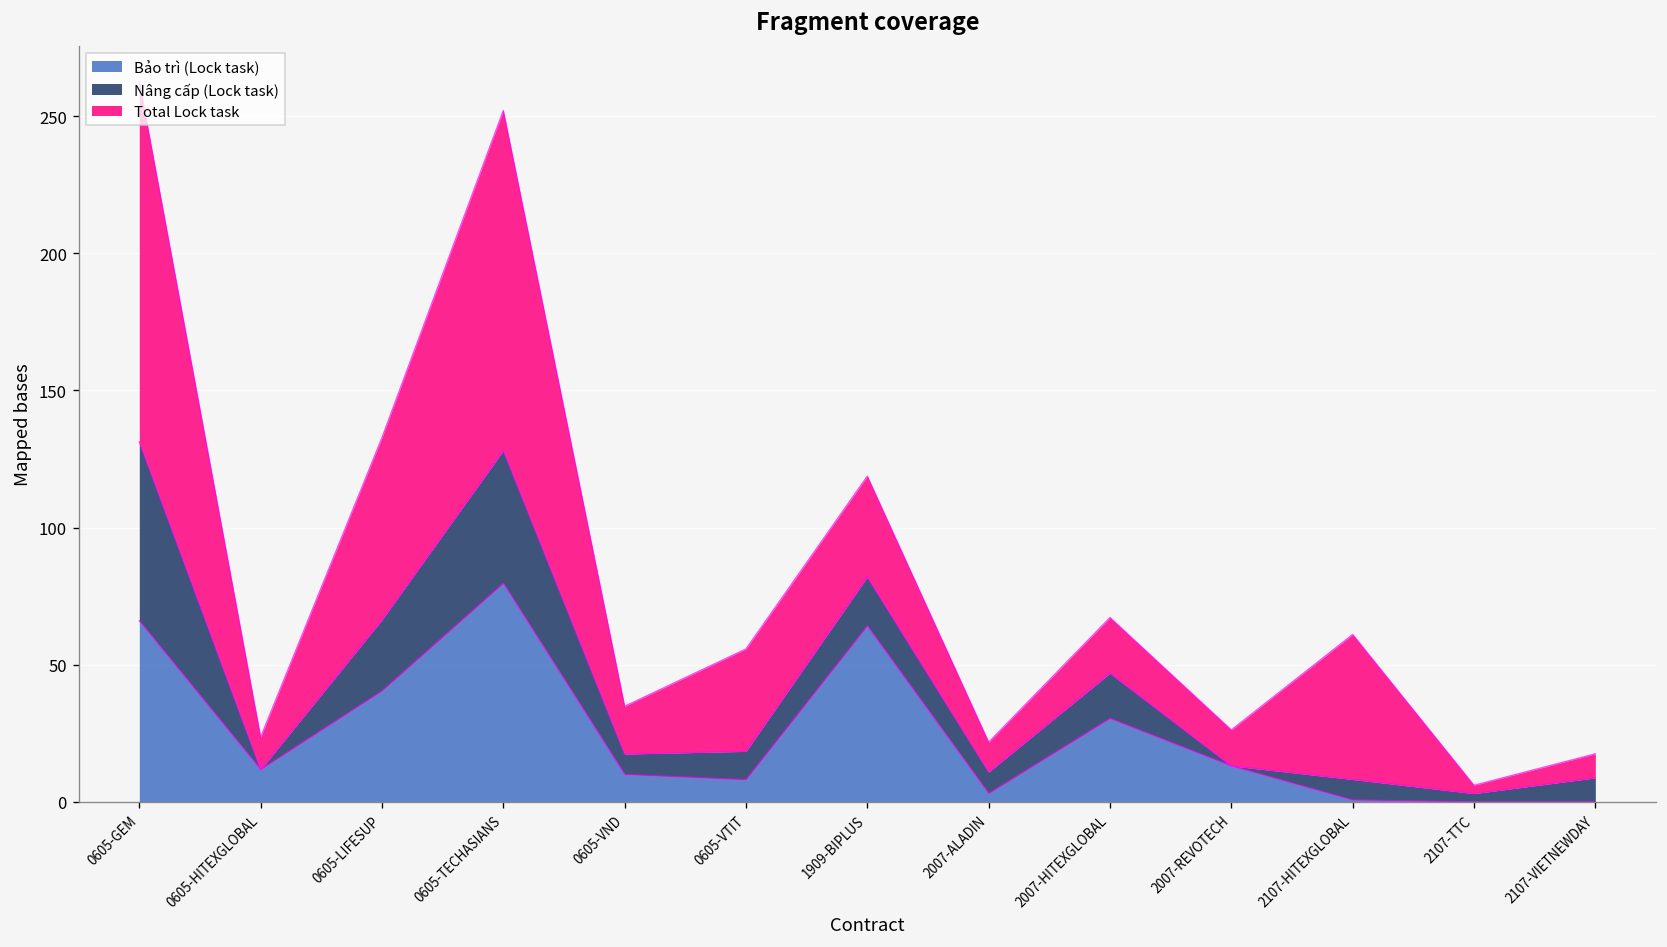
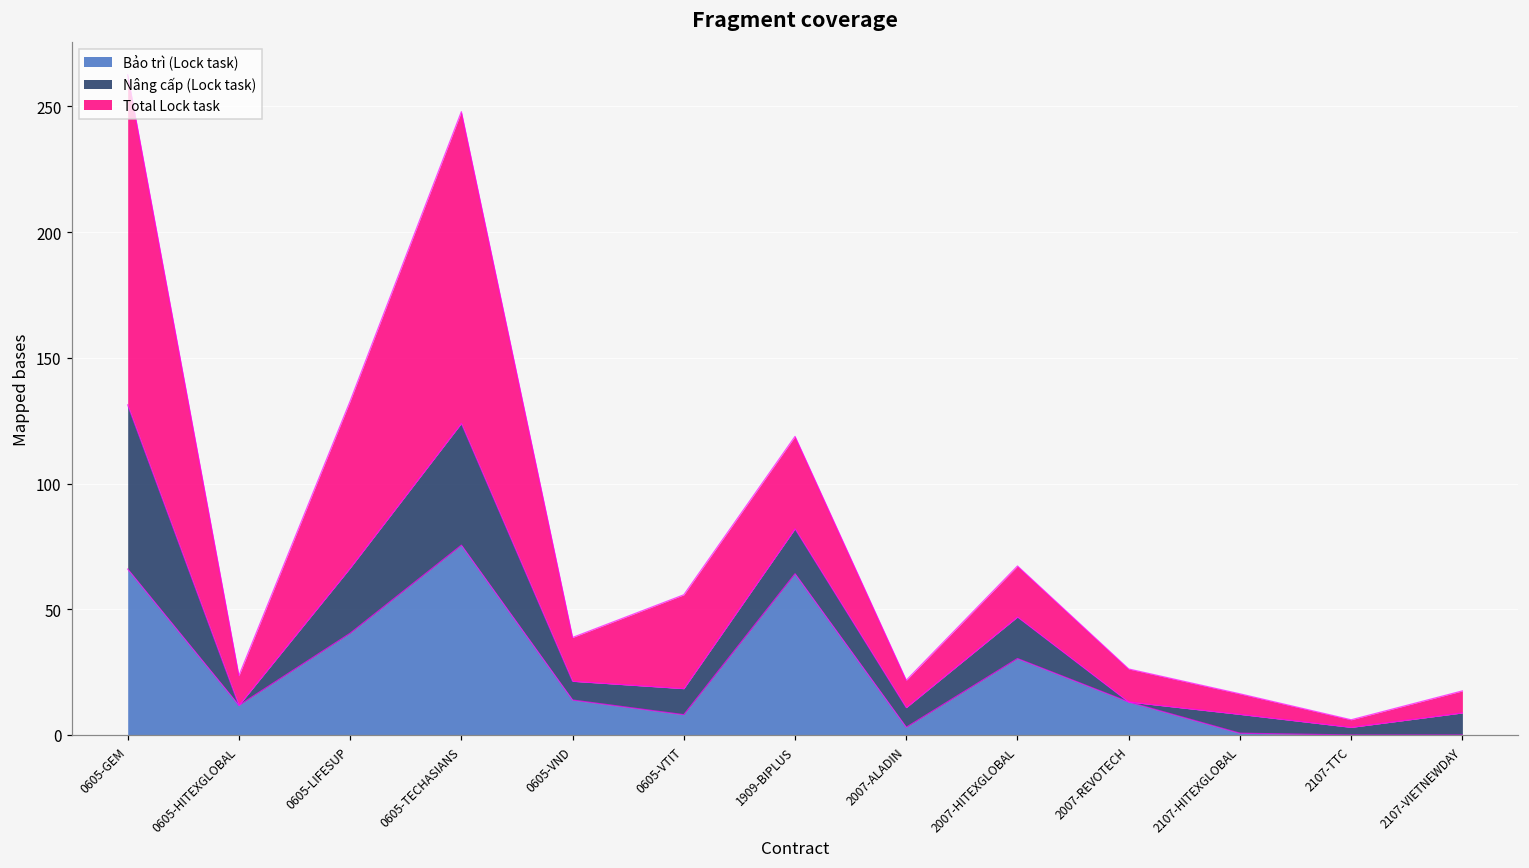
  {
    "Bảo trì (Lock task)": {
      "0605-GEM": 66,
      "0605-LIFESUP": 40,
-     "0605-TECHASIANS": 80,
-     "0605-VND": 10,
+     "0605-TECHASIANS": 76,
+     "0605-VND": 14,
      "0605-VTIT": 8,
      "1909-BIPLUS": 64,
      "2007-ALADIN": 3,
      "2007-HITEXGLOBAL": 30,
      "2107-HITEXGLOBAL": 1,
      "2107-TTC": 0,
      "2107-VIETNEWDAY": 0
    },
    "Nâng cấp (Lock task)": {
      "0605-GEM": 65,
      "0605-LIFESUP": 26,
      "0605-TECHASIANS": 48,
      "0605-VND": 7,
      "0605-VTIT": 10,
      "1909-BIPLUS": 18,
      "2007-ALADIN": 8,
      "2007-HITEXGLOBAL": 17,
      "2107-HITEXGLOBAL": 7,
      "2107-TTC": 3,
      "2107-VIETNEWDAY": 9
    },
    "Total Lock task": {
      "0605-HITEXGLOBAL": 12,
      "0605-LIFESUP": 66,
      "0605-TECHASIANS": 124,
      "0605-VND": 17,
      "0605-VTIT": 37,
      "1909-BIPLUS": 37,
      "2007-ALADIN": 11,
      "2007-HITEXGLOBAL": 20,
      "2007-REVOTECH": 13,
-     "2107-HITEXGLOBAL": 53,
+     "2107-HITEXGLOBAL": 8,
      "2107-TTC": 3,
      "2107-VIETNEWDAY": 9
    }
  }
